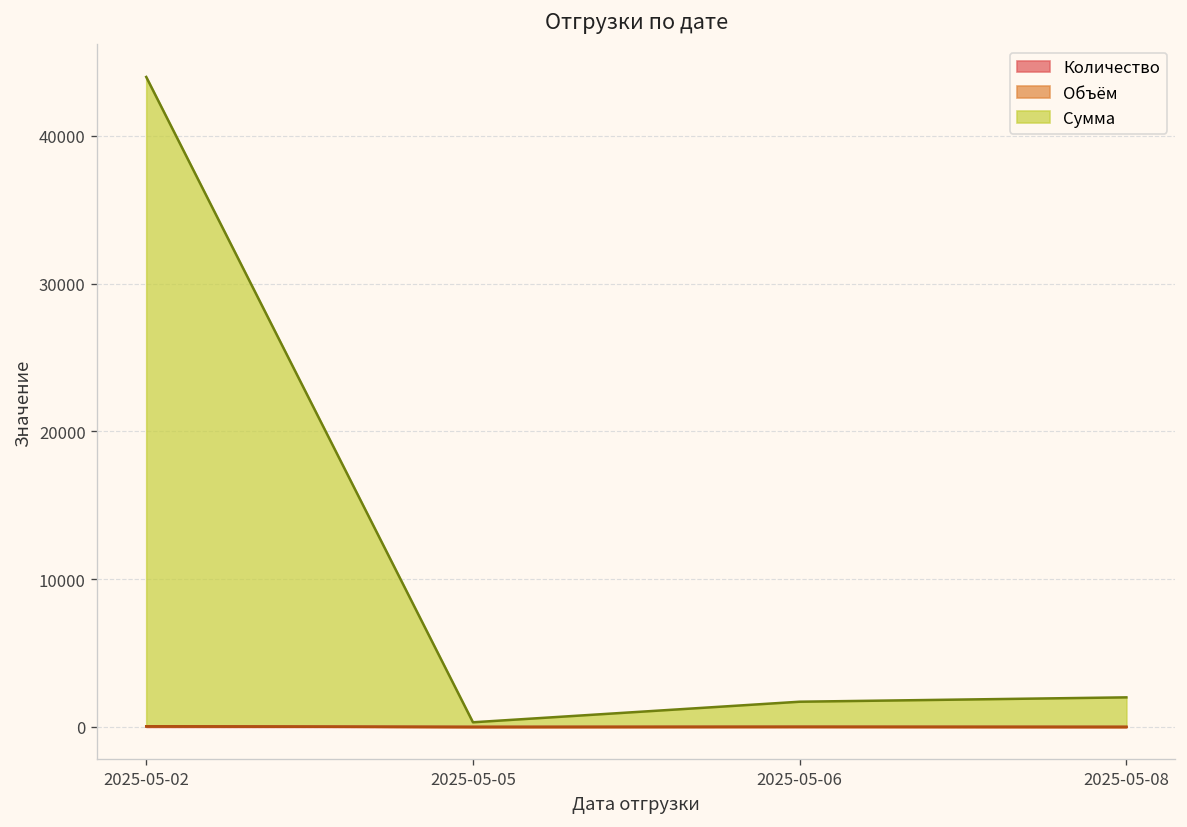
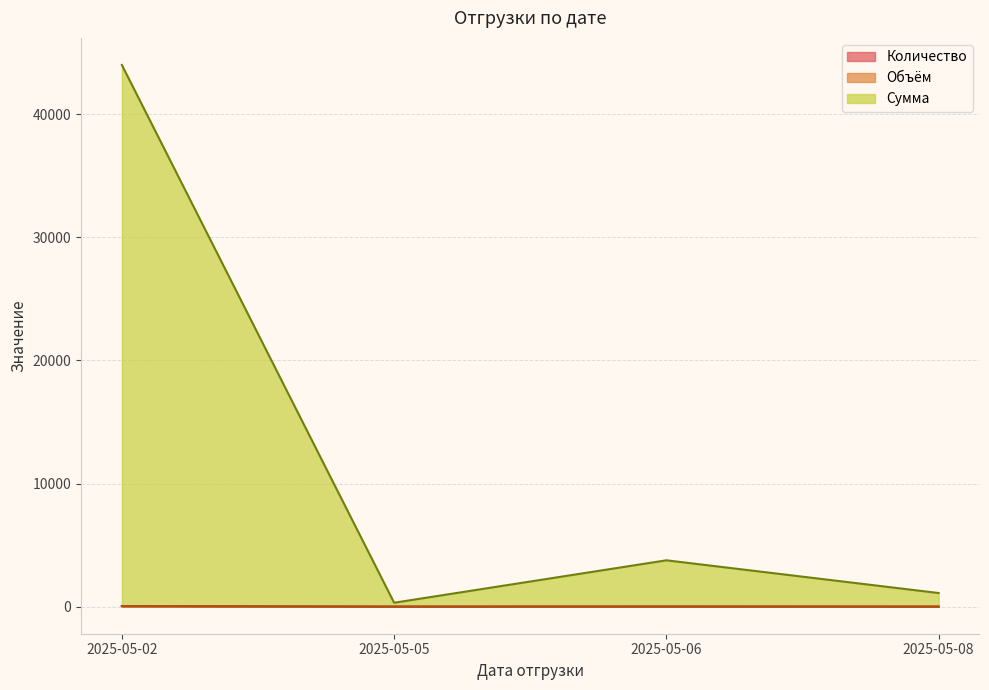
  {
    "Объём": {
      "2025-05-02": 0,
      "2025-05-05": 0,
      "2025-05-06": 0,
      "2025-05-08": 0
    },
    "Сумма": {
      "2025-05-02": 44000,
      "2025-05-05": 300,
-     "2025-05-06": 1700,
-     "2025-05-08": 2000
+     "2025-05-06": 3800,
+     "2025-05-08": 1100
    }
  }
